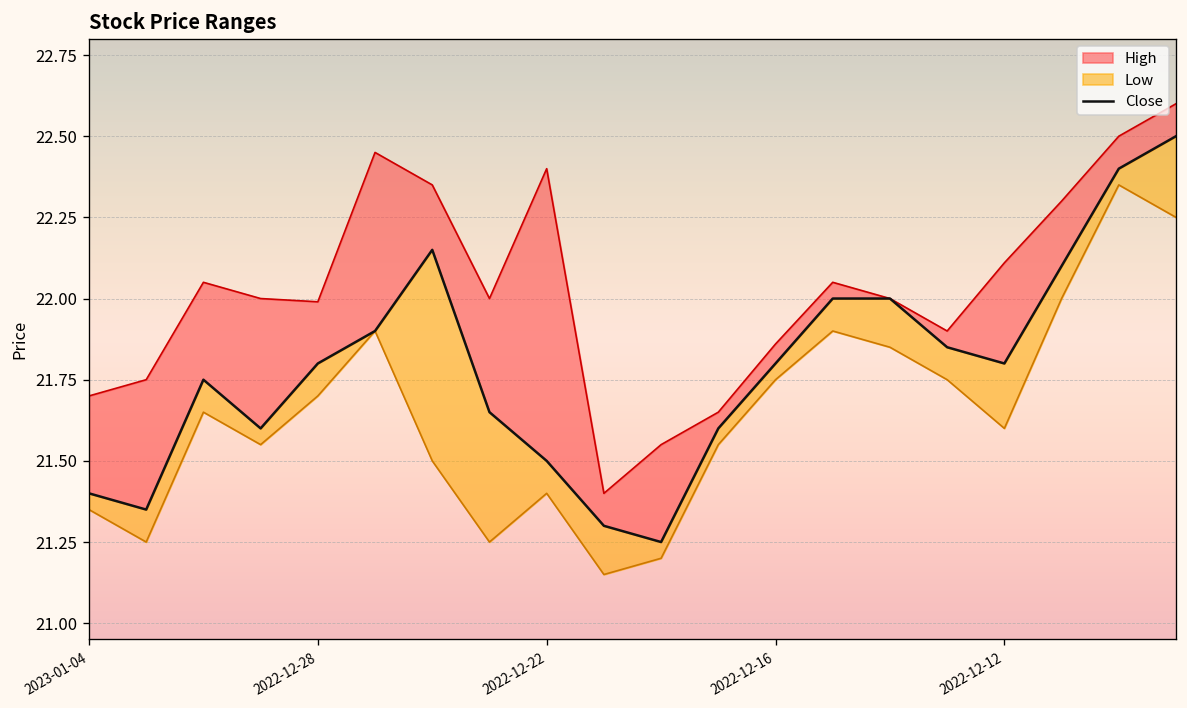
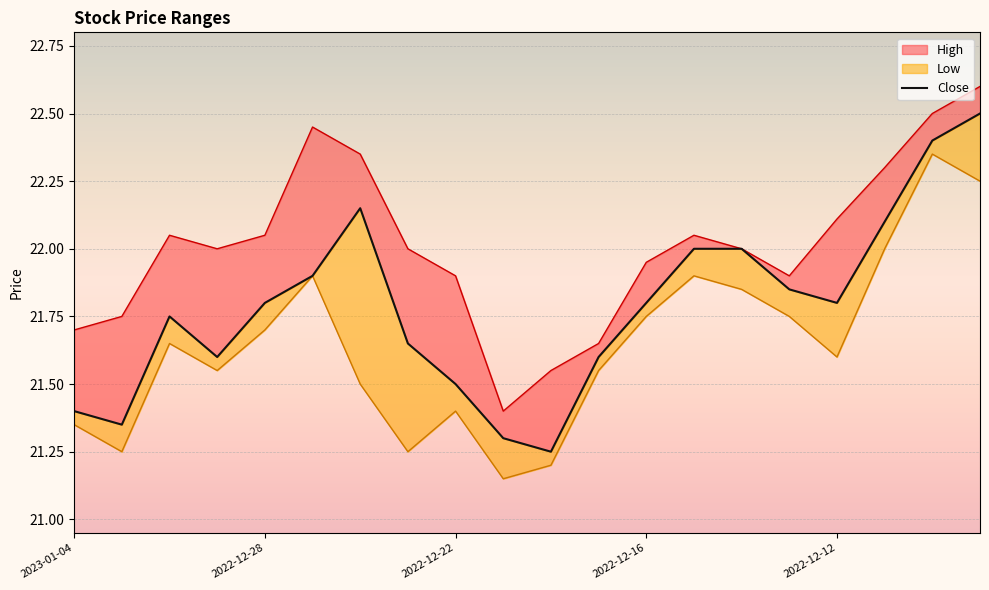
  {
    "High": {
      "2023-01-04": 21.70,
-     "2022-12-28": 21.99,
-     "2022-12-22": 22.4,
-     "2022-12-16": 21.86,
+     "2022-12-28": 22.05,
+     "2022-12-22": 21.9,
+     "2022-12-16": 21.95,
      "2022-12-12": 22.11
    },
    "Low": {
      "2023-01-04": 21.40,
      "2022-12-28": 21.80,
      "2022-12-22": 21.50,
      "2022-12-16": 21.80,
      "2022-12-12": 21.80
    }
  }
